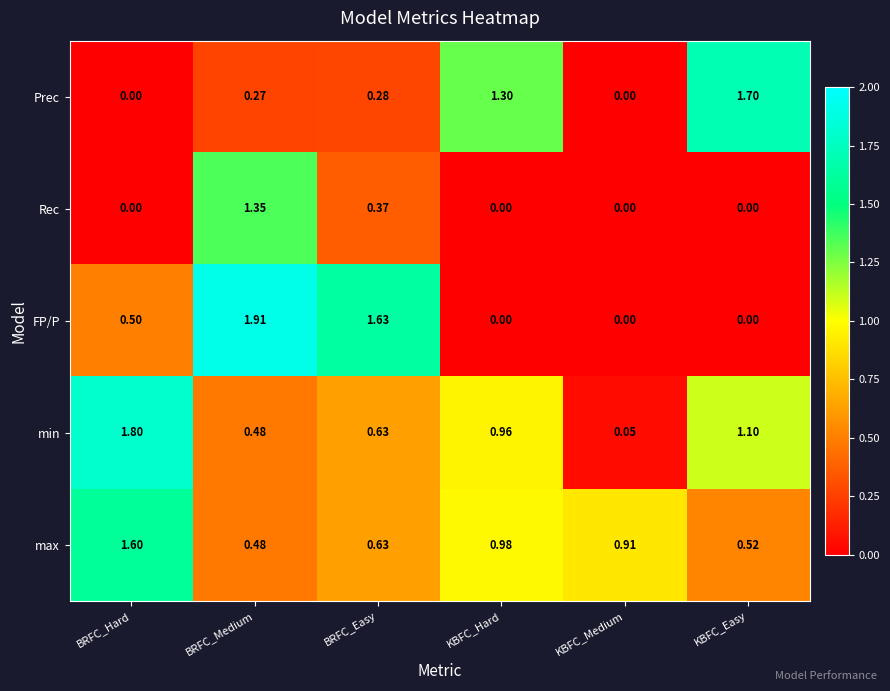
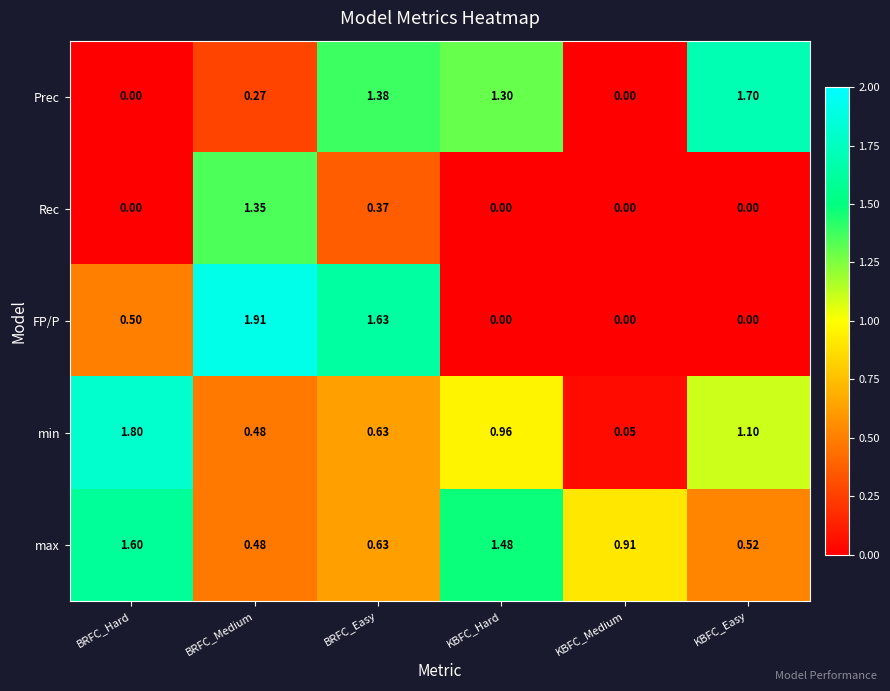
  {
    "Prec": {
      "BRFC_Hard": 0.00,
      "BRFC_Medium": 0.27,
-     "BRFC_Easy": 0.28,
+     "BRFC_Easy": 1.38,
      "KBFC_Hard": 1.30,
      "KBFC_Medium": 0.00,
      "KBFC_Easy": 1.70
    },
    "Rec": {
      "BRFC_Hard": 0.00,
      "BRFC_Medium": 1.35,
      "BRFC_Easy": 0.37,
      "KBFC_Hard": 0.00,
      "KBFC_Medium": 0.00,
      "KBFC_Easy": 0.00
    },
    "FP/P": {
      "BRFC_Hard": 0.50,
      "BRFC_Medium": 1.91,
      "BRFC_Easy": 1.63,
      "KBFC_Hard": 0.00,
      "KBFC_Medium": 0.00,
      "KBFC_Easy": 0.00
    },
    "min": {
      "BRFC_Hard": 1.80,
      "BRFC_Medium": 0.48,
      "BRFC_Easy": 0.63,
      "KBFC_Hard": 0.96,
      "KBFC_Medium": 0.05,
      "KBFC_Easy": 1.10
    },
    "max": {
      "BRFC_Hard": 1.60,
      "BRFC_Medium": 0.48,
      "BRFC_Easy": 0.63,
-     "KBFC_Hard": 0.98,
+     "KBFC_Hard": 1.48,
      "KBFC_Medium": 0.91,
      "KBFC_Easy": 0.52
    }
  }
